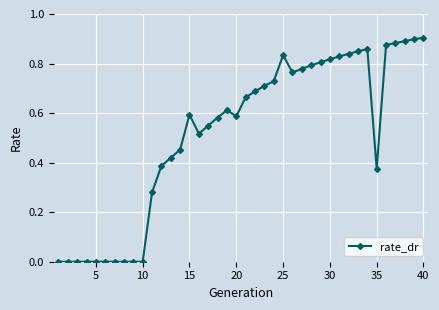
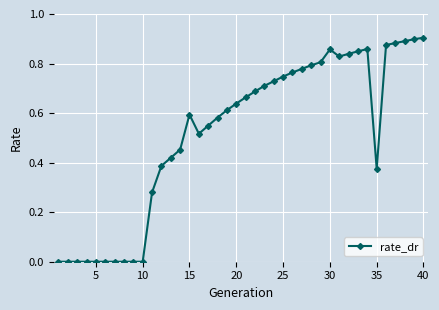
  {
    "5": 0.00,
    "10": 0.00,
    "15": 0.59,
-   "20": 0.59,
-   "25": 0.83,
-   "30": 0.82,
+   "20": 0.64,
+   "25": 0.75,
+   "30": 0.86,
    "35": 0.38,
    "40": 0.90
  }
